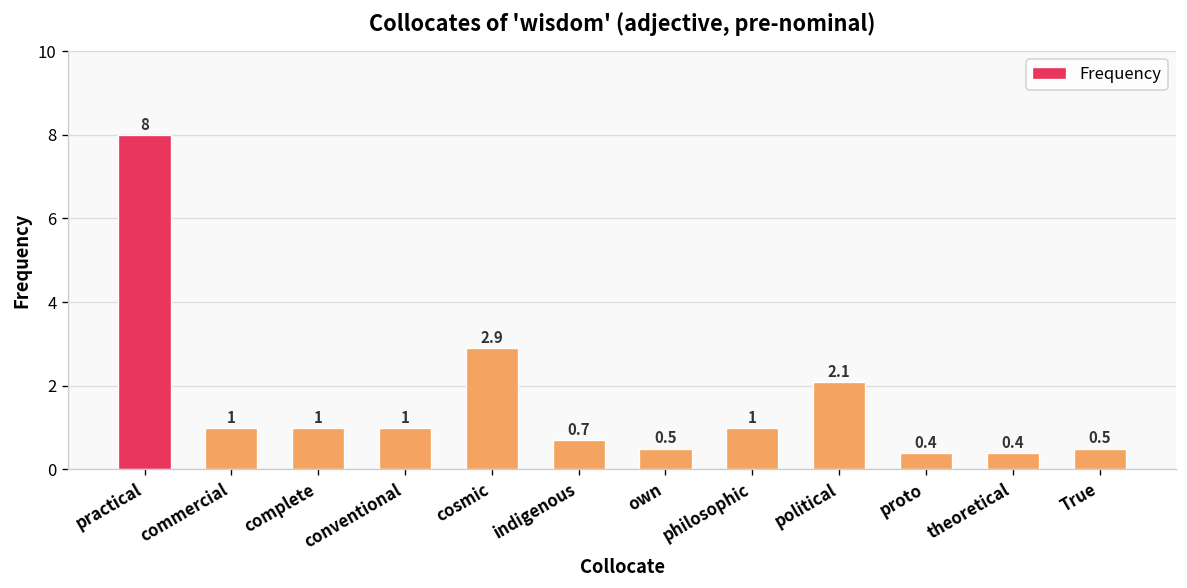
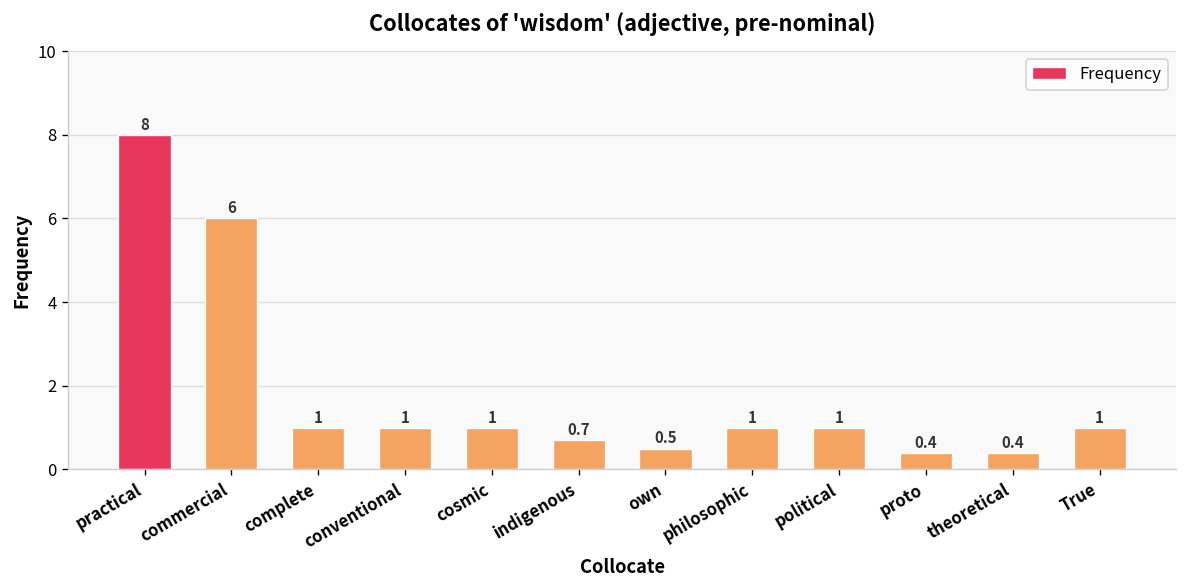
  {
    "practical": 8,
-   "commercial": 1,
+   "commercial": 6,
    "complete": 1,
    "conventional": 1,
-   "cosmic": 2.9,
+   "cosmic": 1,
    "indigenous": 0.7,
    "own": 0.5,
    "philosophic": 1,
-   "political": 2.1,
+   "political": 1,
    "proto": 0.4,
    "theoretical": 0.4,
-   "True": 0.5
+   "True": 1
  }
